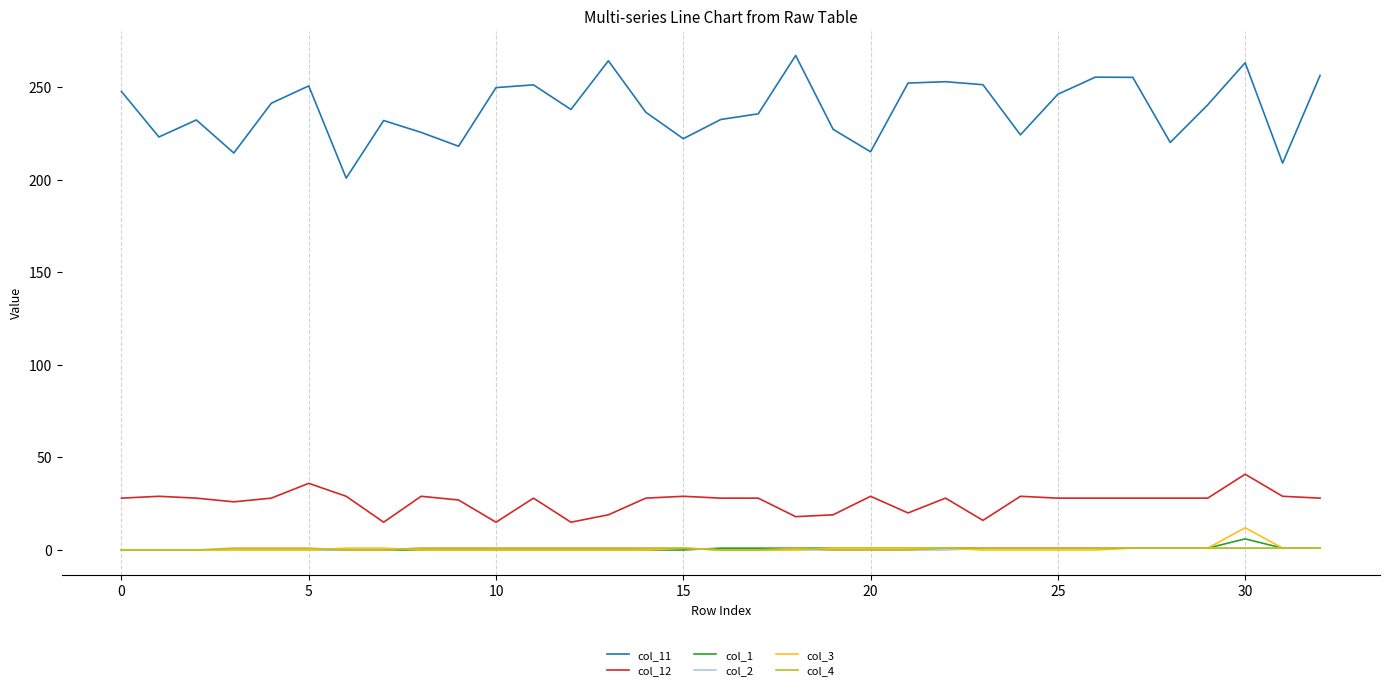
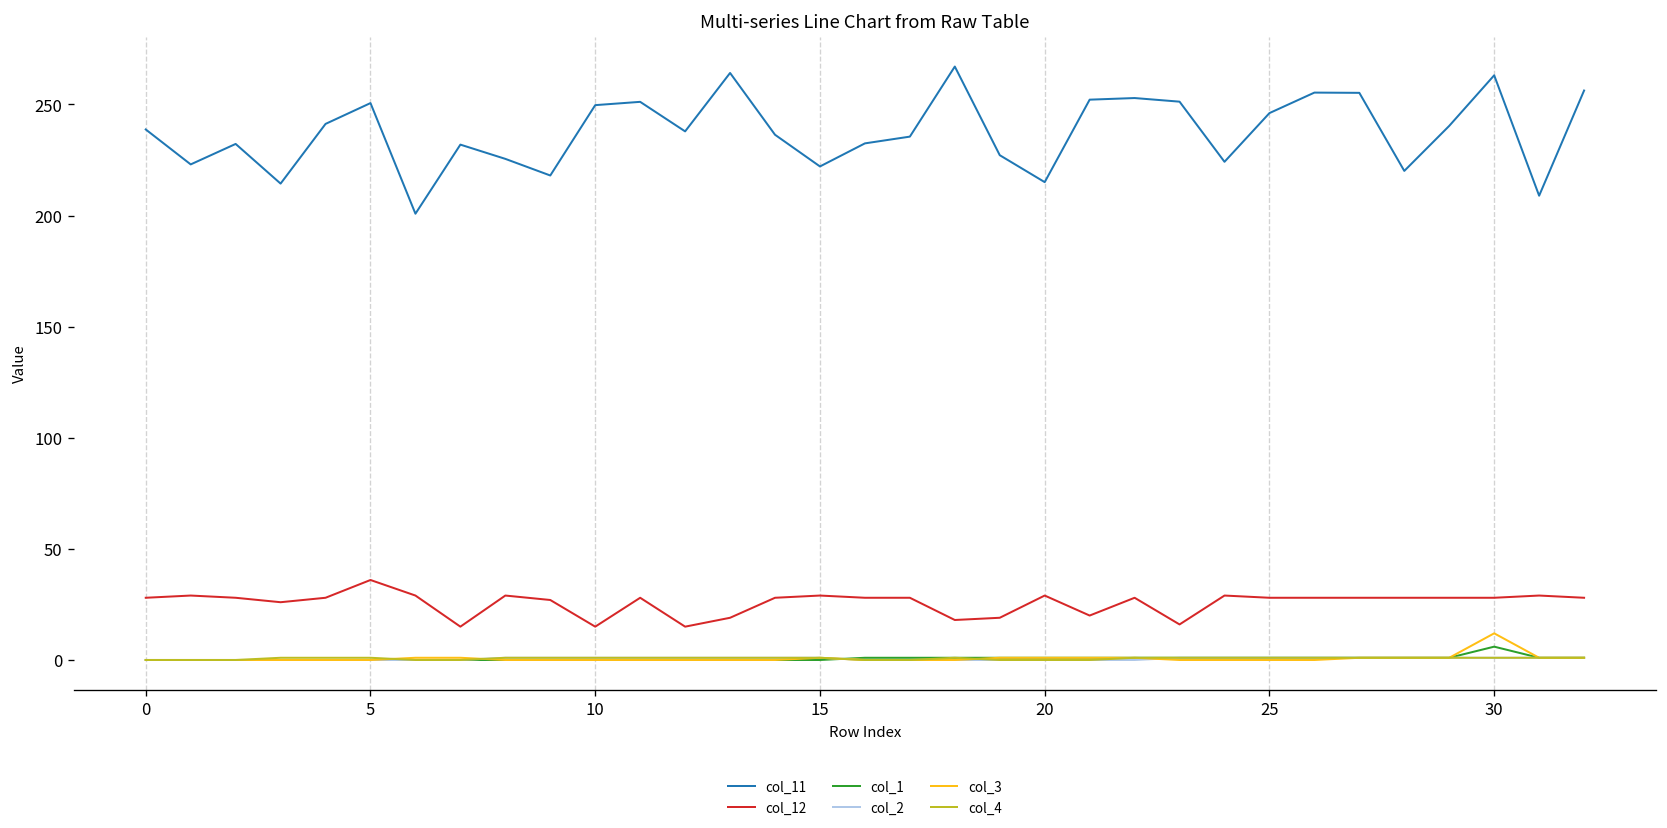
  {
    "col_11": {
-     "0": 248,
+     "0": 239,
      "5": 251,
      "10": 250,
      "15": 222,
      "20": 215,
      "25": 246,
      "30": 263
    },
    "col_12": {
      "0": 28,
      "5": 36,
      "10": 15,
      "15": 29,
      "20": 29,
      "25": 28,
-     "30": 41
+     "30": 28
    },
    "col_1": {
      "30": 6
    },
    "col_3": {
      "30": 12
    }
  }
